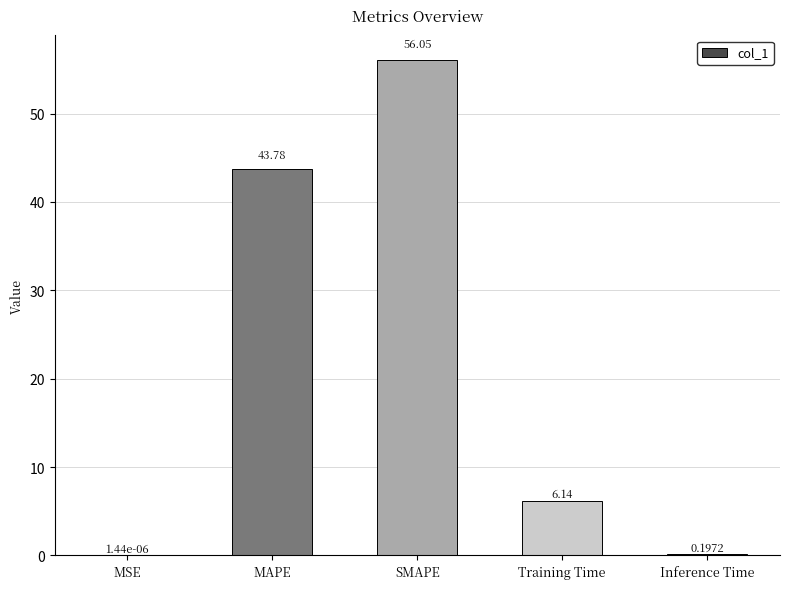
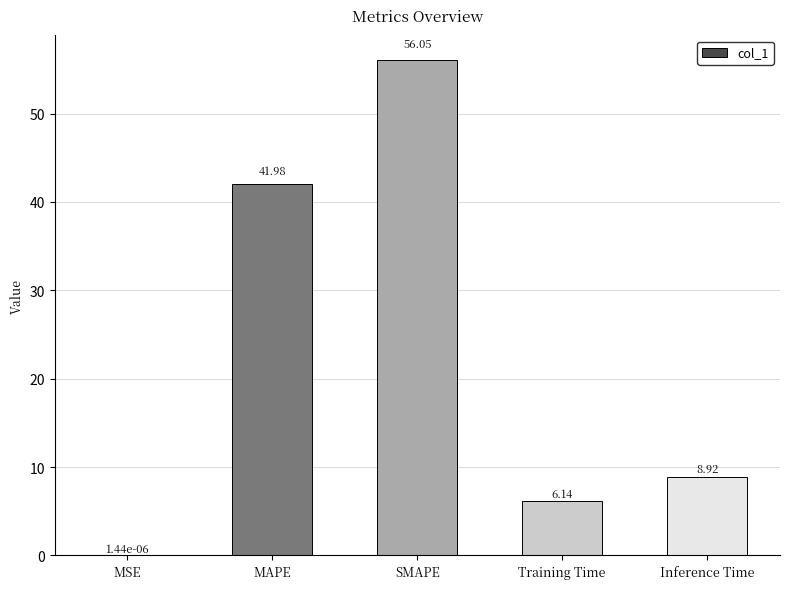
  {
    "MSE": "1.44e-06",
-   "MAPE": "43.78",
+   "MAPE": "41.98",
    "SMAPE": "56.05",
    "Training Time": "6.14",
-   "Inference Time": "0.1972"
+   "Inference Time": "8.92"
  }
